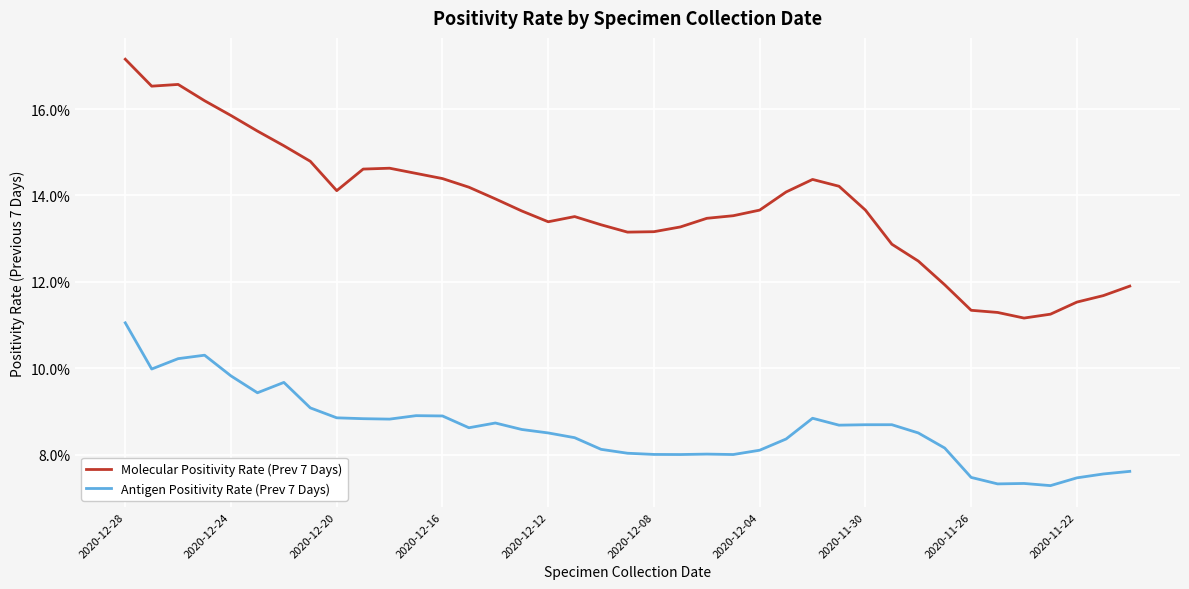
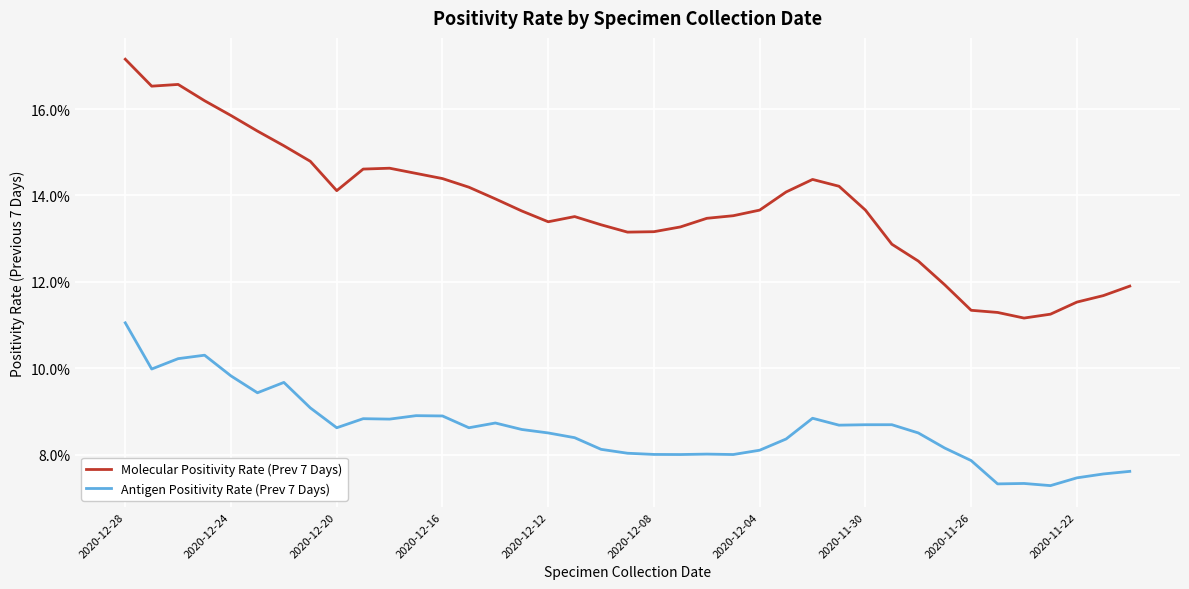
  {
    "Molecular Positivity Rate (Prev 7 Days)": {
      "2020-12-28": "17.2%",
      "2020-12-24": "15.9%",
      "2020-12-20": "14.1%",
      "2020-12-16": "14.4%",
      "2020-12-12": "13.4%",
      "2020-12-08": "13.2%",
      "2020-12-04": "13.7%",
      "2020-11-30": "13.7%",
      "2020-11-26": "11.3%",
      "2020-11-22": "11.5%"
    },
    "Antigen Positivity Rate (Prev 7 Days)": {
      "2020-12-28": "11.1%",
      "2020-12-24": "9.8%",
-     "2020-12-20": "8.9%",
+     "2020-12-20": "8.6%",
      "2020-12-16": "8.9%",
      "2020-12-12": "8.5%",
      "2020-12-08": "8.0%",
      "2020-12-04": "8.1%",
      "2020-11-30": "8.7%",
-     "2020-11-26": "7.5%",
+     "2020-11-26": "7.9%",
      "2020-11-22": "7.5%"
    }
  }
